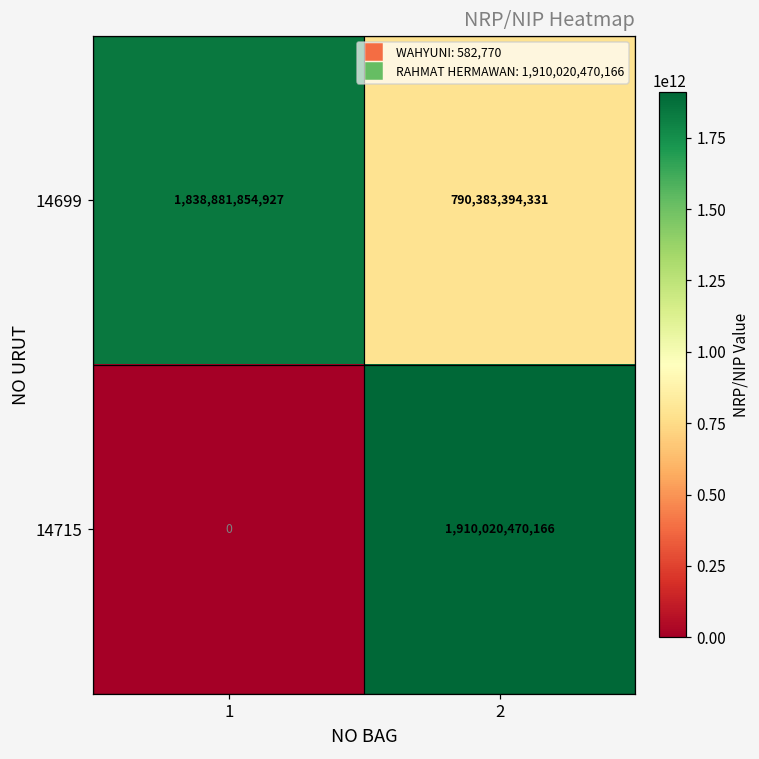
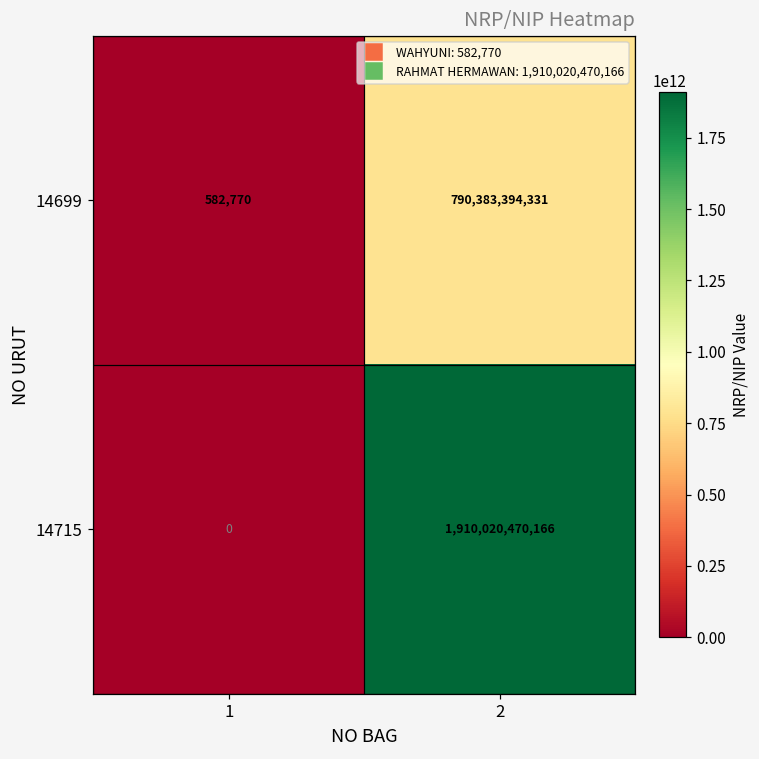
  {
    "14699": {
-     "1": "1,838,881,854,927",
+     "1": "582,770",
      "2": "790,383,394,331"
    },
    "14715": {
      "1": "0",
      "2": "1,910,020,470,166"
    }
  }
